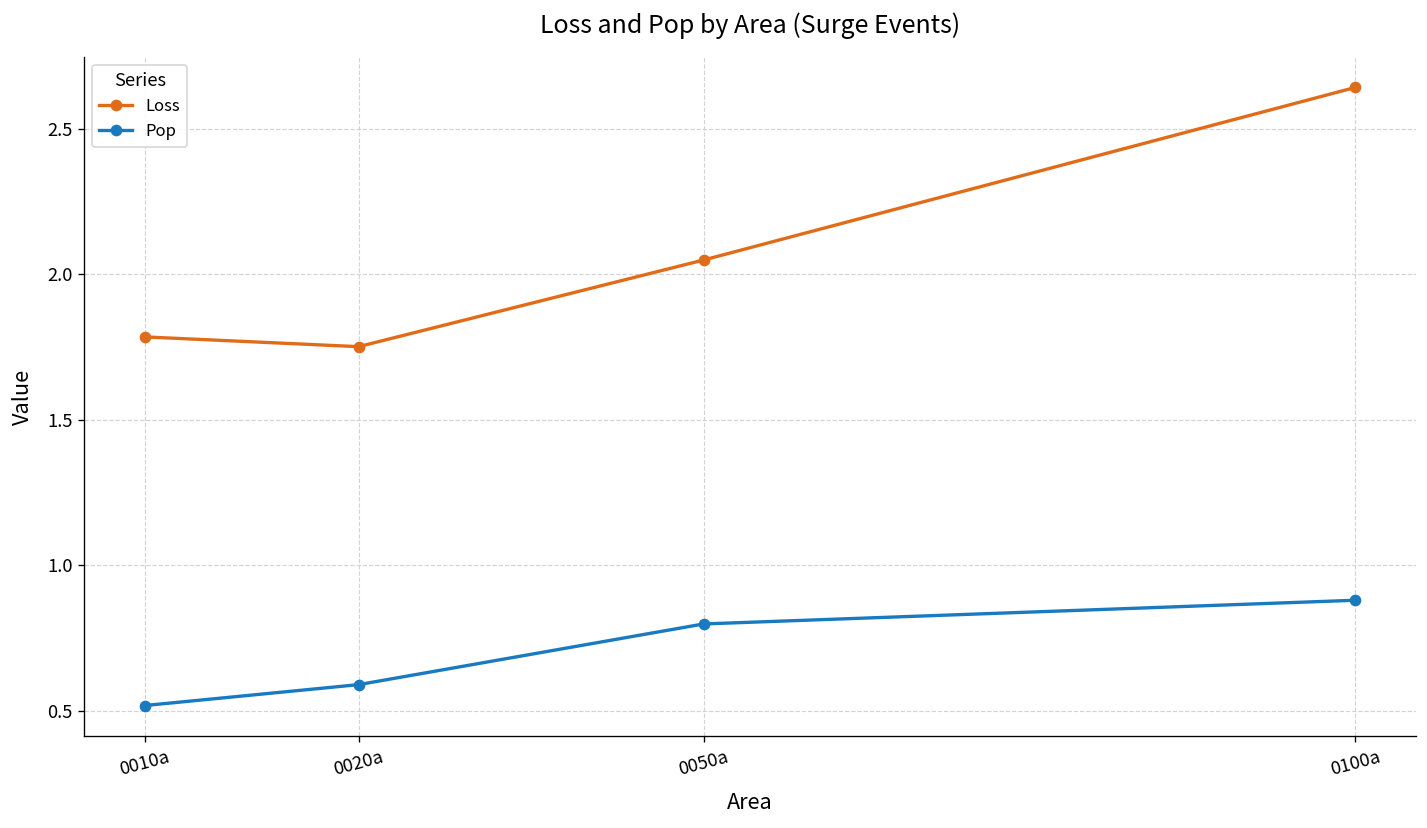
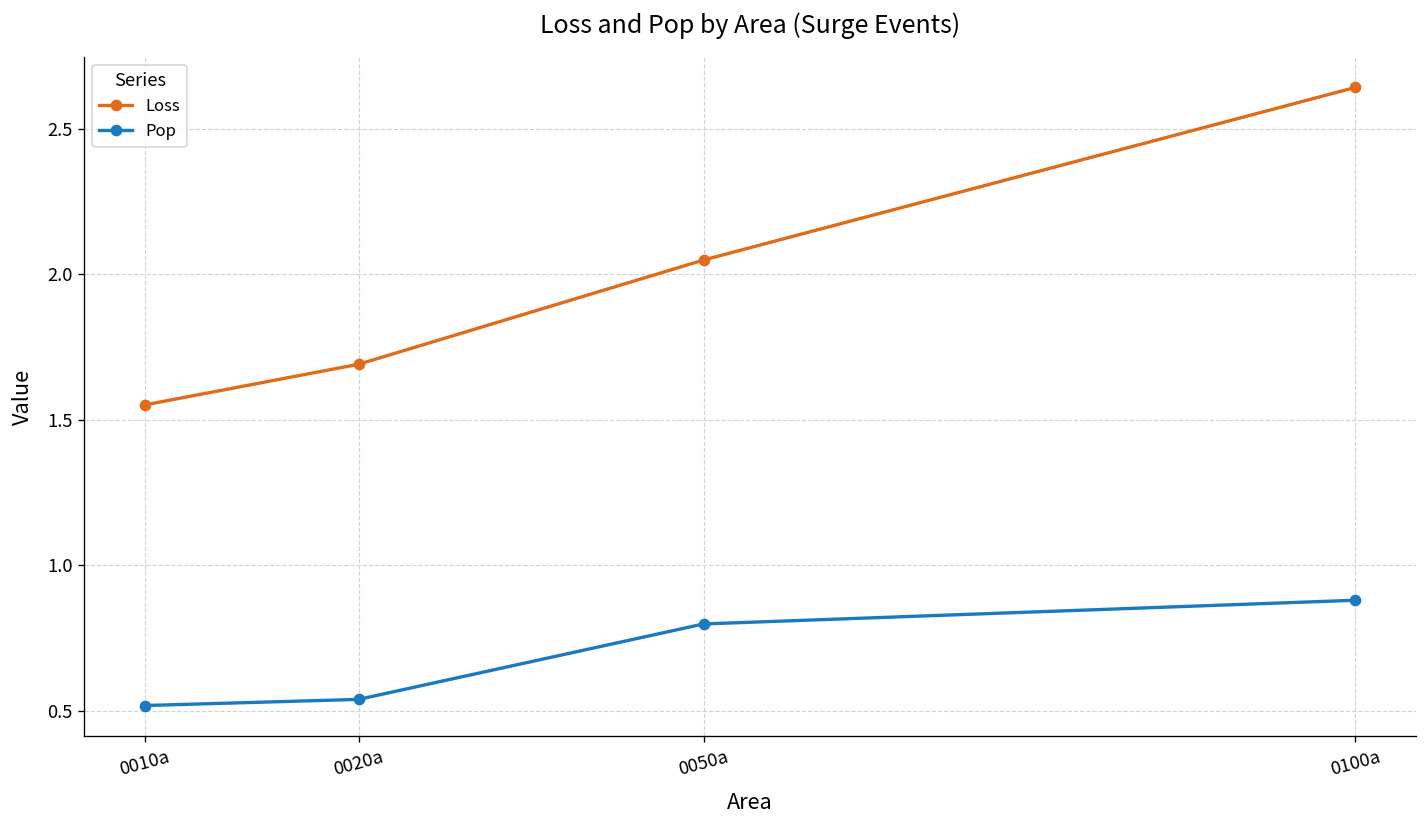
  {
    "Loss": {
-     "0010a": 1.79,
-     "0020a": 1.75,
+     "0010a": 1.55,
+     "0020a": 1.69,
      "0050a": 2.05,
      "0100a": 2.64
    },
    "Pop": {
      "0010a": 0.52,
-     "0020a": 0.59,
+     "0020a": 0.54,
      "0050a": 0.80,
      "0100a": 0.88
    }
  }
